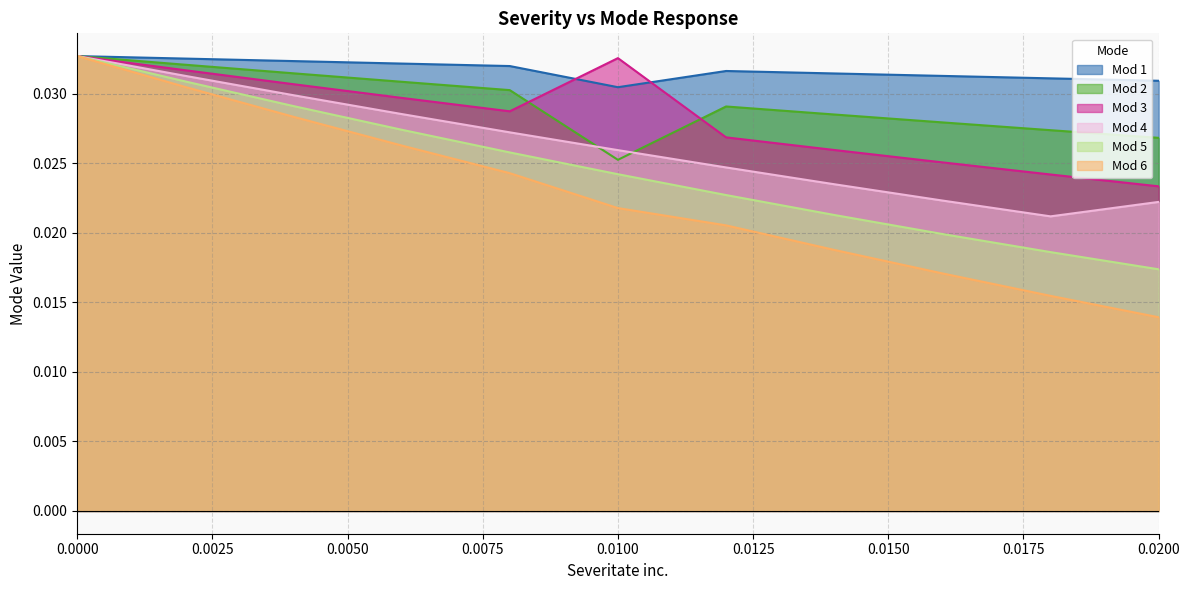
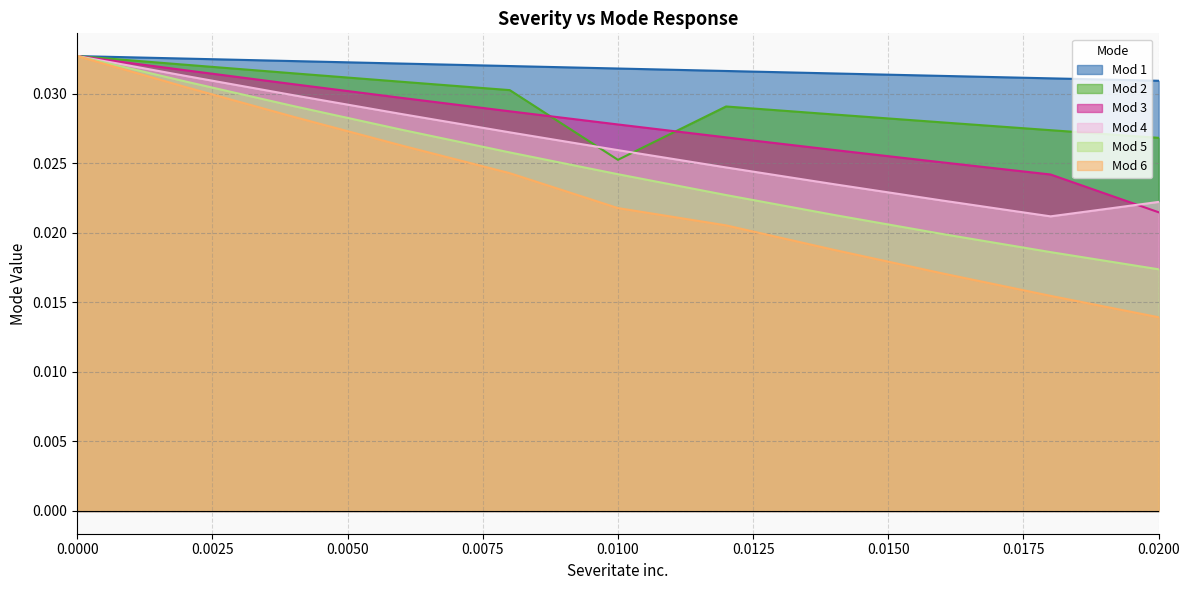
  {
    "Mod 1": {
-     "0.0100": 0.0305,
+     "0.0100": 0.0318,
      "0.0200": 0.0309
    },
    "Mod 2": {
      "0.0100": 0.0252,
      "0.0200": 0.0268
    },
    "Mod 3": {
-     "0.0100": 0.0325,
-     "0.0200": 0.0233
+     "0.0100": 0.0278,
+     "0.0200": 0.0215
    },
    "Mod 4": {
      "0.0100": 0.0259,
      "0.0200": 0.0222
    },
    "Mod 5": {
      "0.0100": 0.0242,
      "0.0200": 0.0174
    },
    "Mod 6": {
      "0.0100": 0.0218,
      "0.0200": 0.0139
    }
  }
